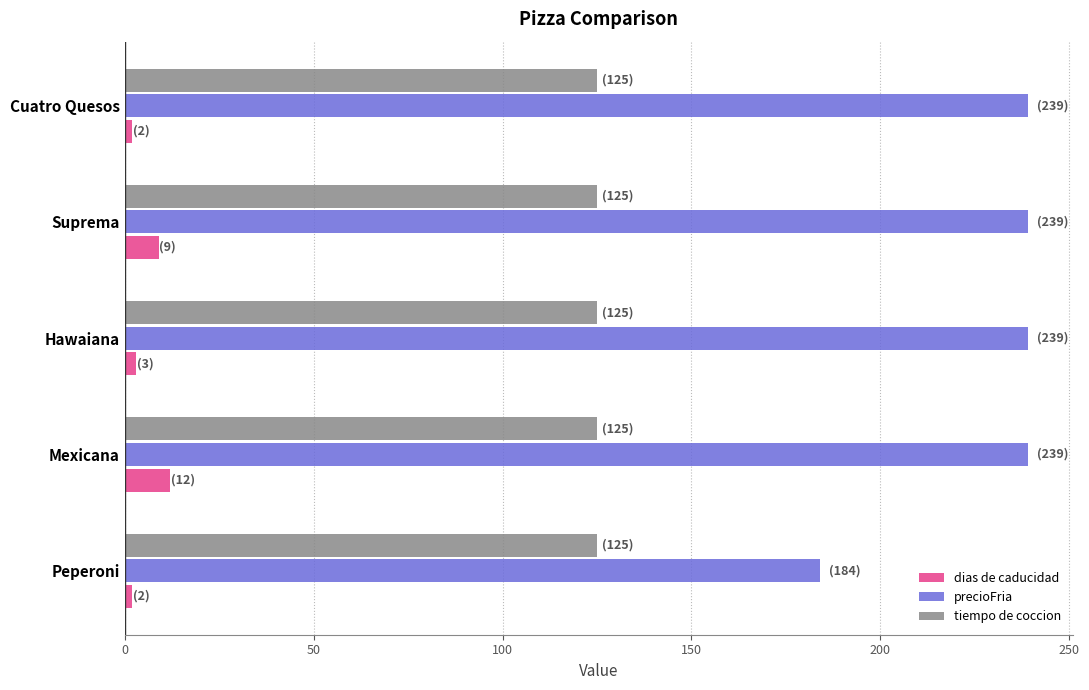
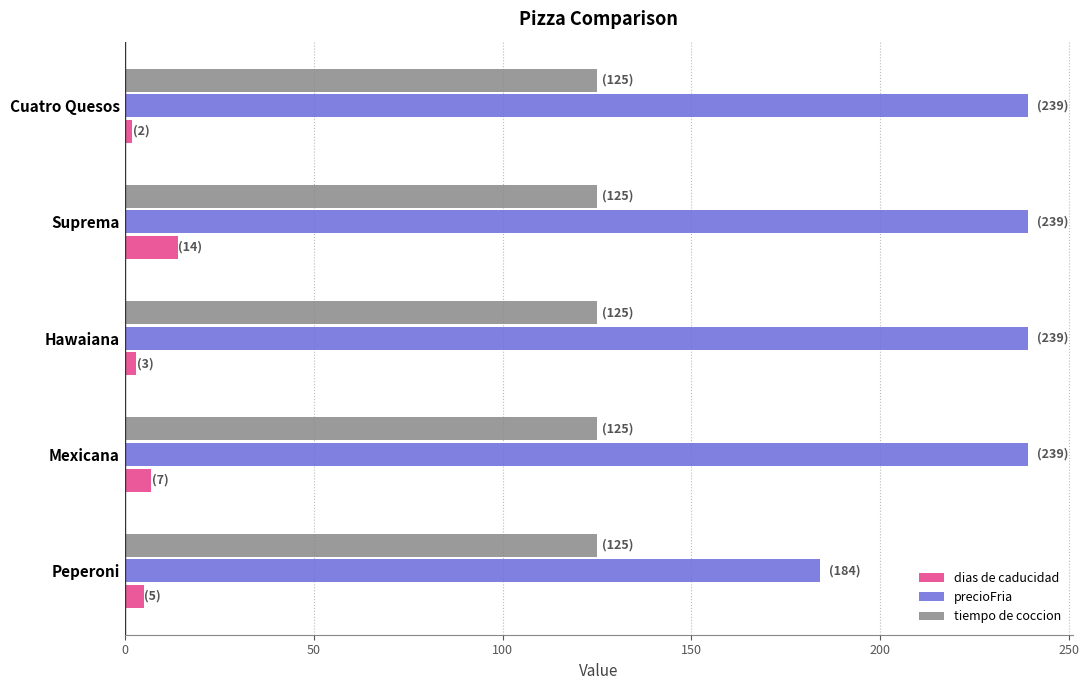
  {
    "dias de caducidad": {
      "Cuatro Quesos": "(2)",
-     "Suprema": "(9)",
+     "Suprema": "(14)",
      "Hawaiana": "(3)",
-     "Mexicana": "(12)",
-     "Peperoni": "(2)"
+     "Mexicana": "(7)",
+     "Peperoni": "(5)"
    },
    "precioFria": {
      "Cuatro Quesos": "(239)",
      "Suprema": "(239)",
      "Hawaiana": "(239)",
      "Mexicana": "(239)",
      "Peperoni": "(184)"
    },
    "tiempo de coccion": {
      "Cuatro Quesos": "(125)",
      "Suprema": "(125)",
      "Hawaiana": "(125)",
      "Mexicana": "(125)",
      "Peperoni": "(125)"
    }
  }
